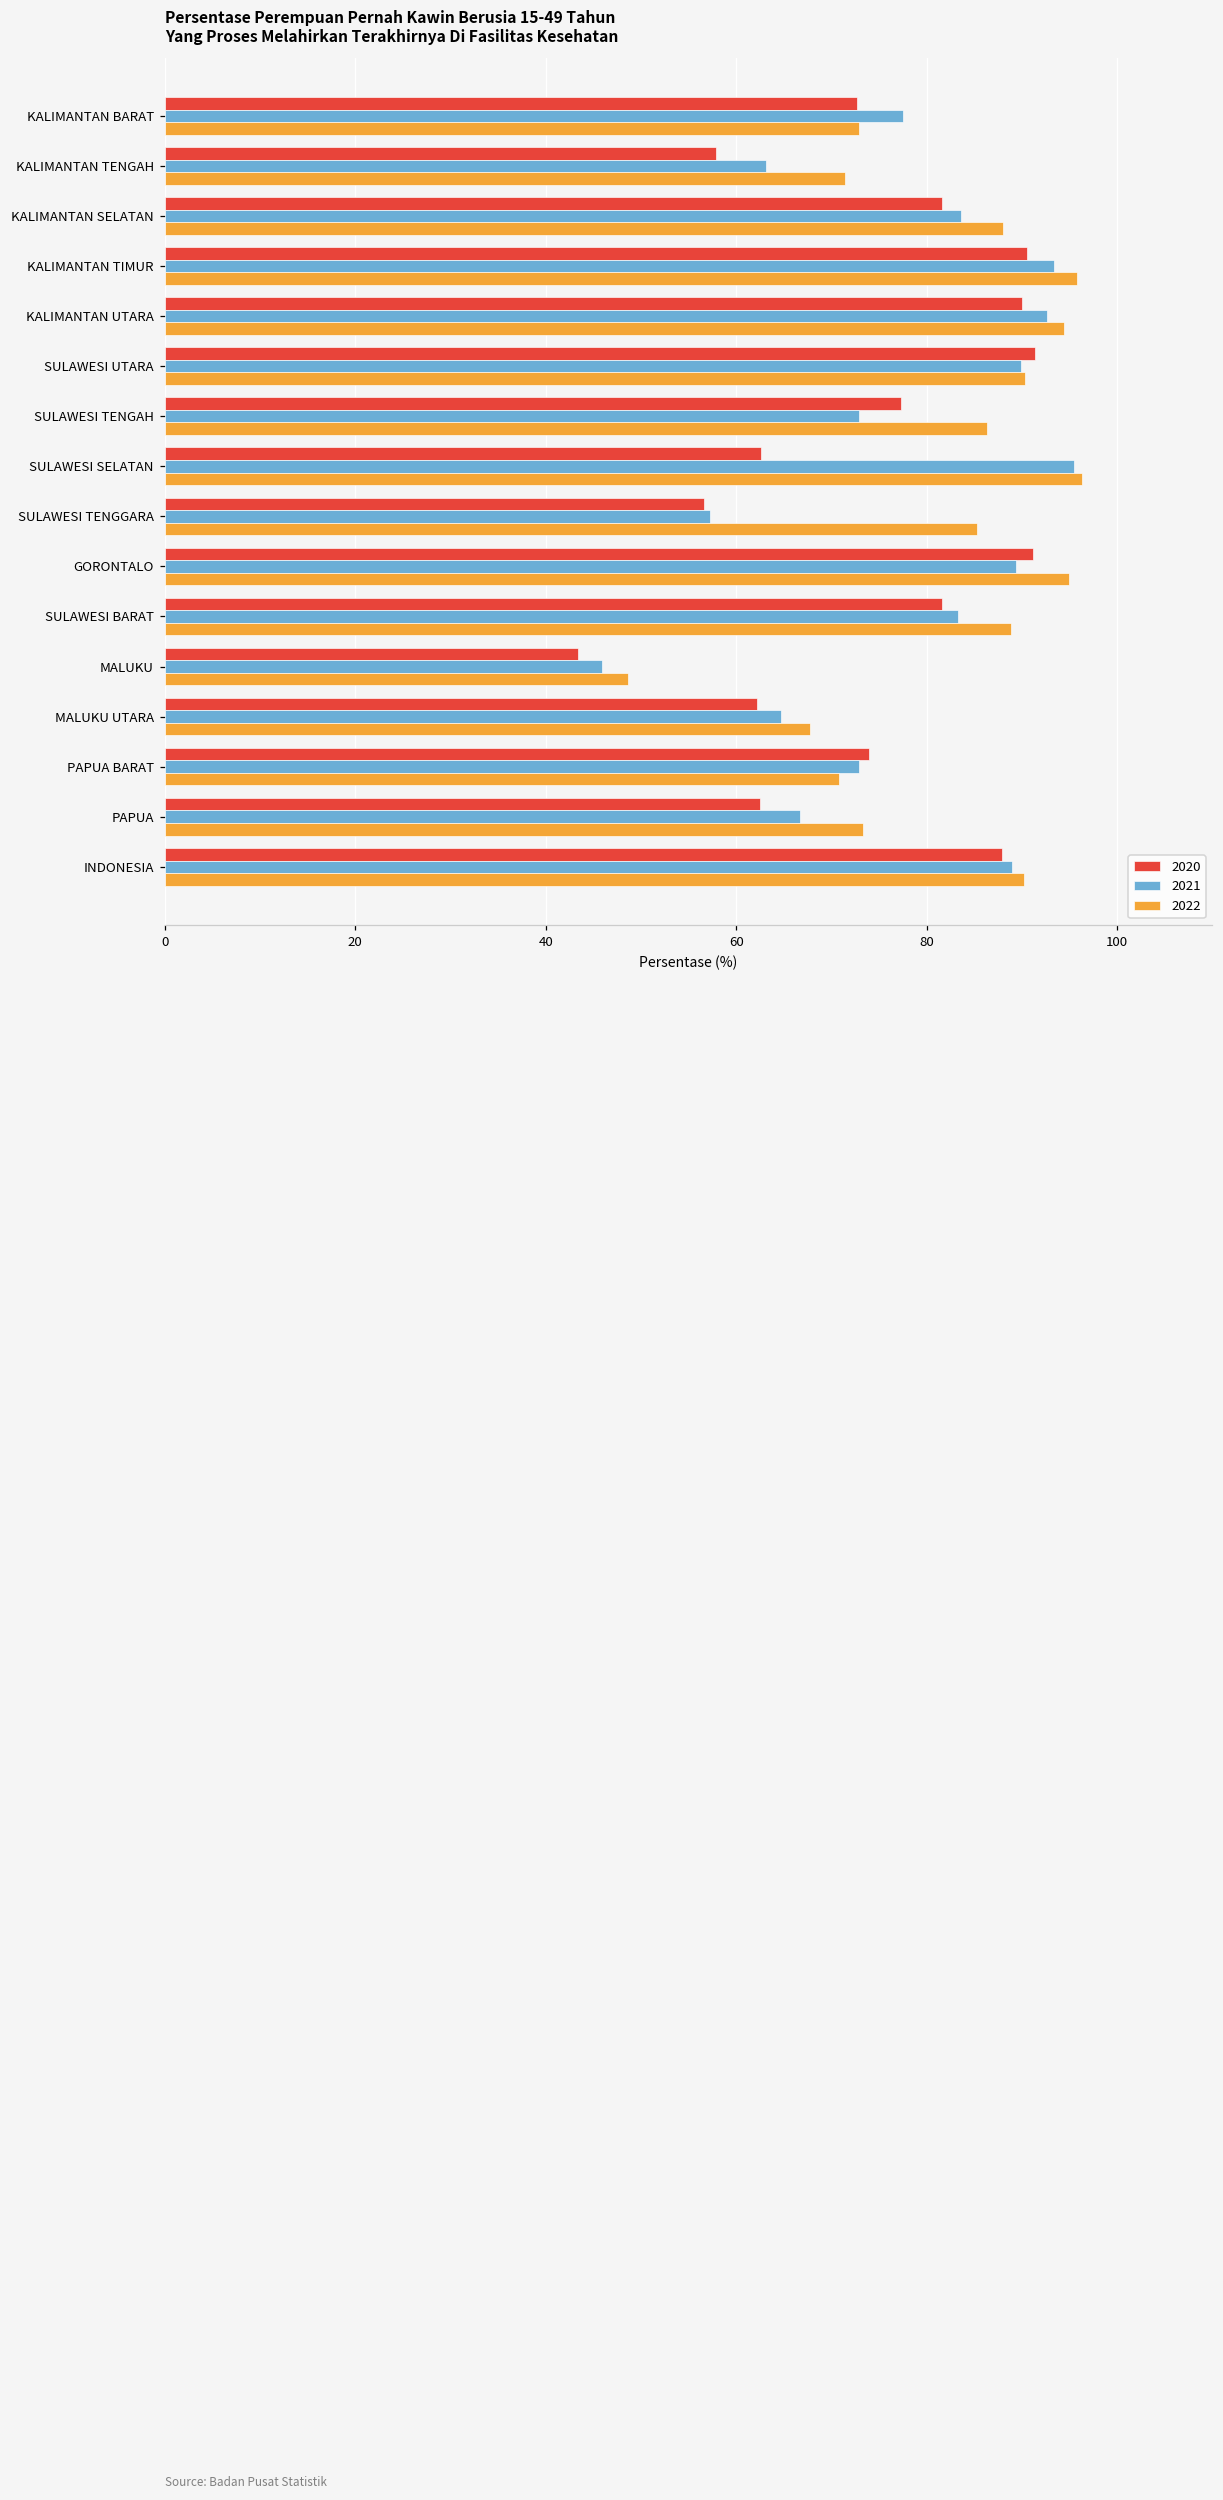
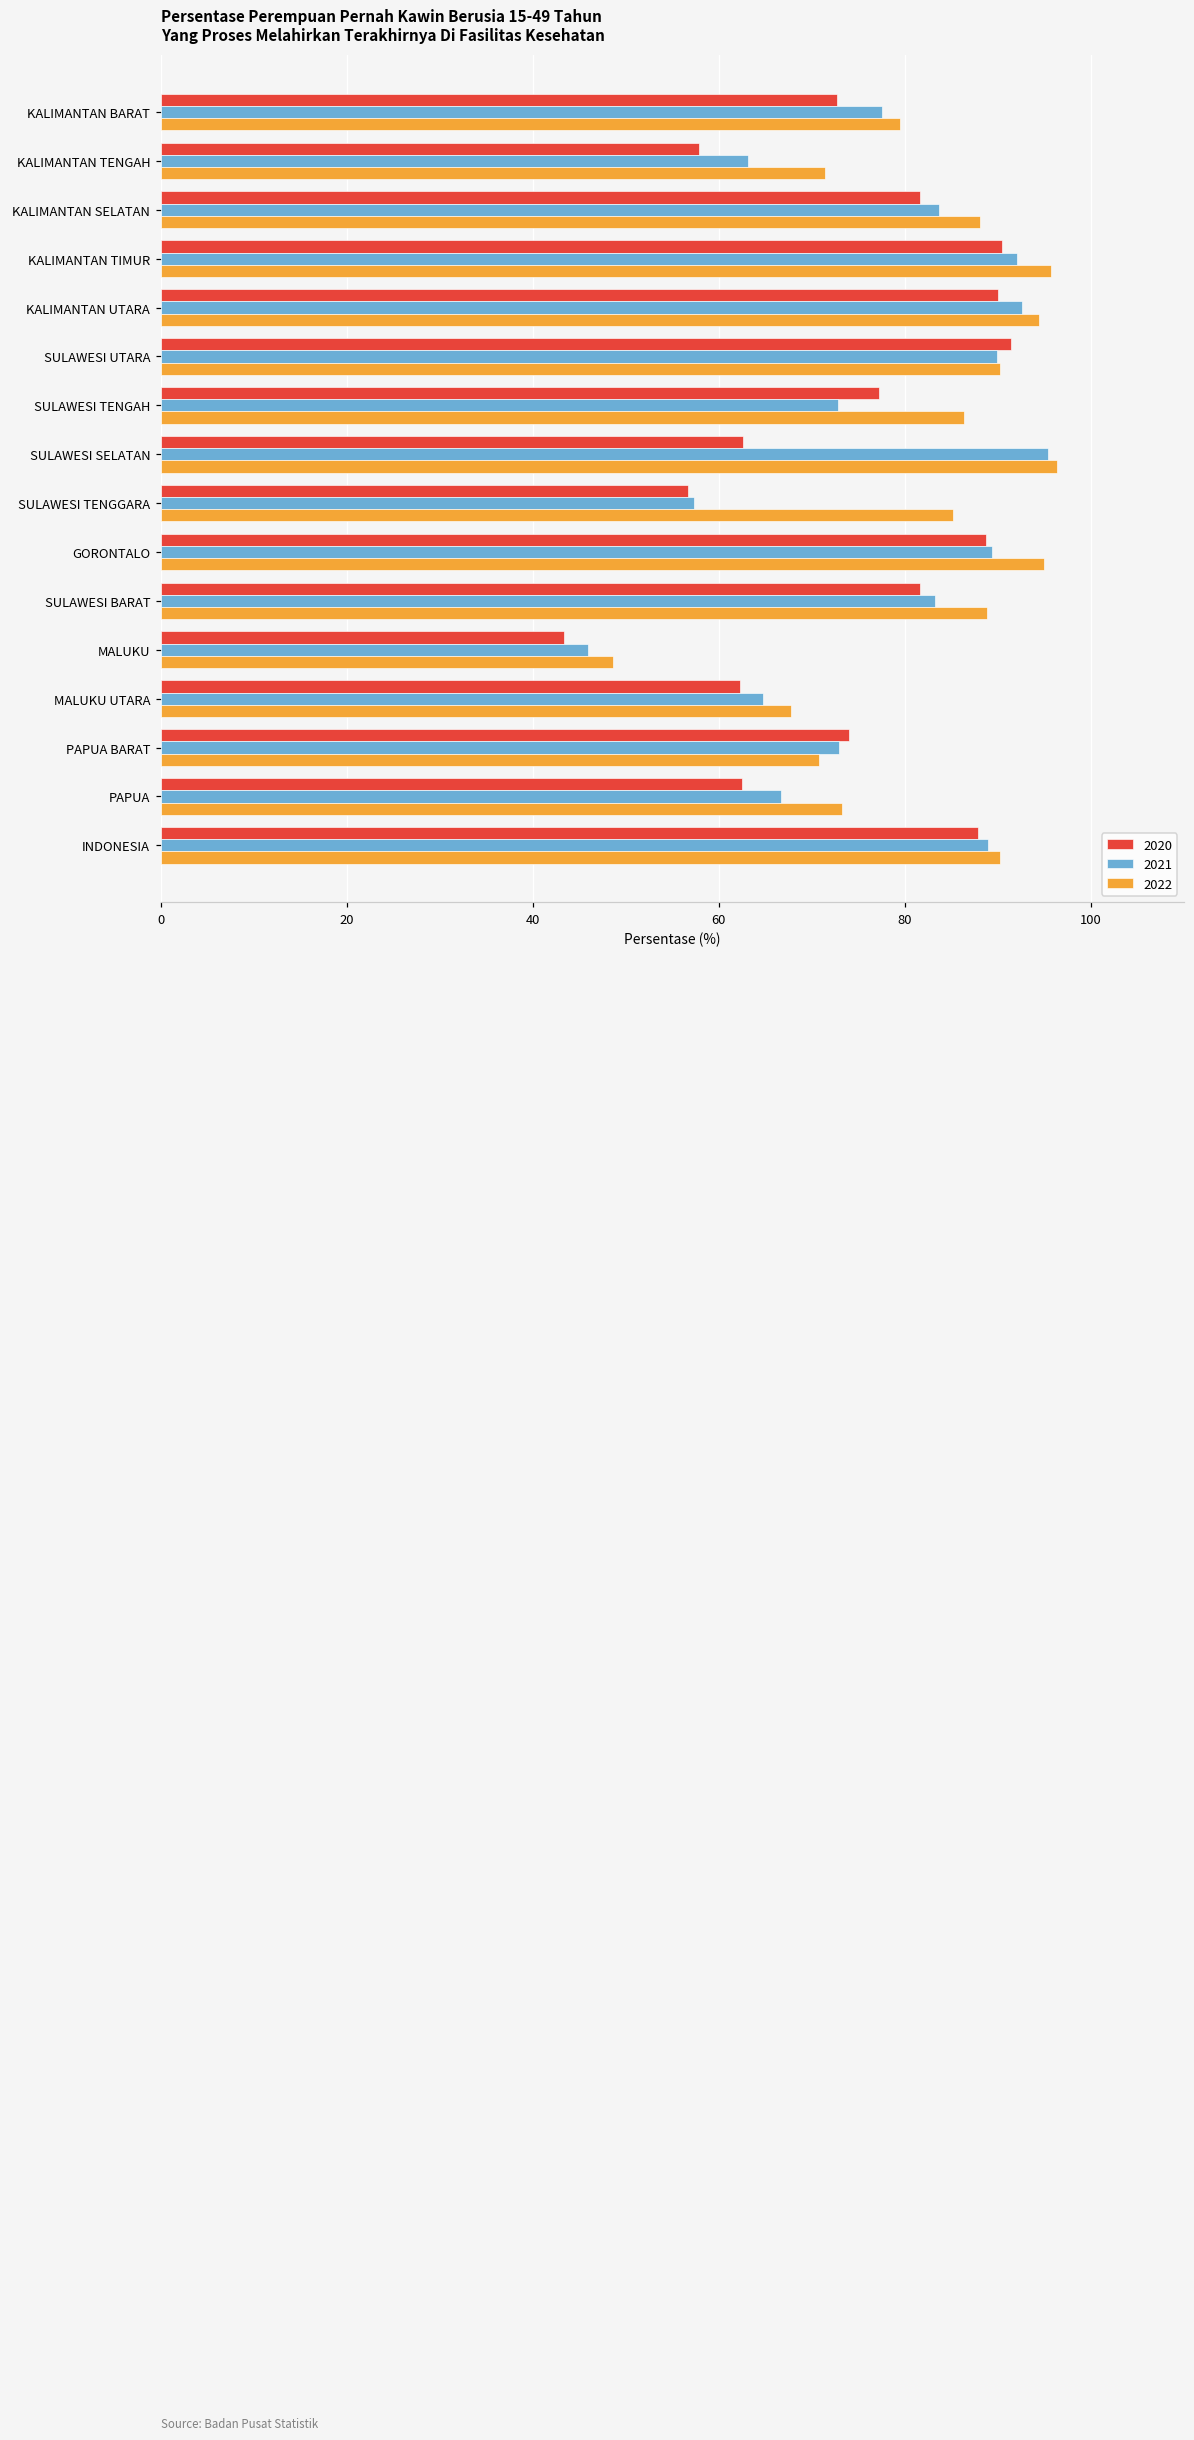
  {
    "2020": {
      "KALIMANTAN BARAT": 73,
      "KALIMANTAN TENGAH": 58,
      "KALIMANTAN SELATAN": 82,
      "KALIMANTAN TIMUR": 90,
      "KALIMANTAN UTARA": 90,
      "SULAWESI UTARA": 91,
      "SULAWESI TENGAH": 77,
      "SULAWESI SELATAN": 63,
      "SULAWESI TENGGARA": 57,
-     "GORONTALO": 91,
+     "GORONTALO": 89,
      "SULAWESI BARAT": 82,
      "MALUKU": 43,
      "MALUKU UTARA": 62,
      "PAPUA BARAT": 74,
      "PAPUA": 62,
      "INDONESIA": 88
    },
    "2021": {
      "KALIMANTAN BARAT": 78,
      "KALIMANTAN TENGAH": 63,
      "KALIMANTAN SELATAN": 84,
-     "KALIMANTAN TIMUR": 93,
+     "KALIMANTAN TIMUR": 92,
      "KALIMANTAN UTARA": 93,
      "SULAWESI UTARA": 90,
      "SULAWESI TENGAH": 73,
      "SULAWESI SELATAN": 95,
      "SULAWESI TENGGARA": 57,
      "GORONTALO": 89,
      "SULAWESI BARAT": 83,
      "MALUKU": 46,
      "MALUKU UTARA": 65,
      "PAPUA BARAT": 73,
      "PAPUA": 67,
      "INDONESIA": 89
    },
    "2022": {
-     "KALIMANTAN BARAT": 73,
+     "KALIMANTAN BARAT": 79,
      "KALIMANTAN TENGAH": 71,
      "KALIMANTAN SELATAN": 88,
      "KALIMANTAN TIMUR": 96,
      "KALIMANTAN UTARA": 94,
      "SULAWESI UTARA": 90,
      "SULAWESI TENGAH": 86,
      "SULAWESI SELATAN": 96,
      "SULAWESI TENGGARA": 85,
      "GORONTALO": 95,
      "SULAWESI BARAT": 89,
      "MALUKU": 49,
      "MALUKU UTARA": 68,
      "PAPUA BARAT": 71,
      "PAPUA": 73,
      "INDONESIA": 90
    }
  }
